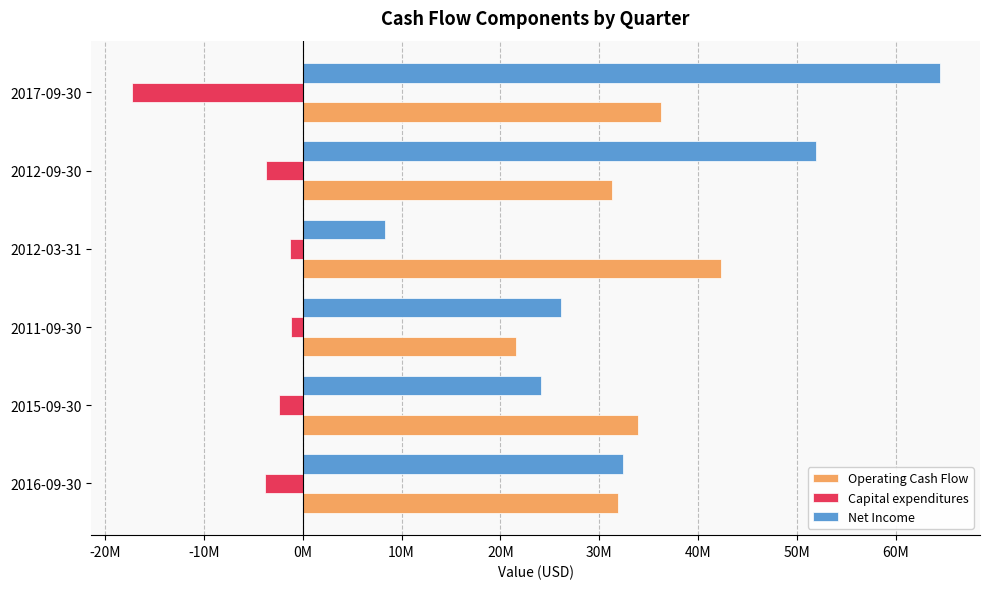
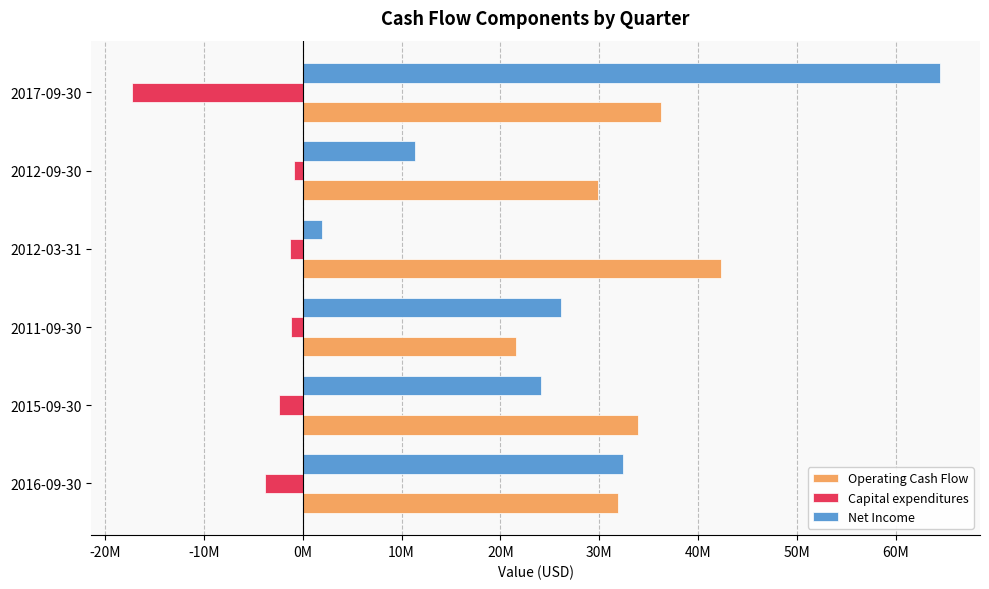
  {
    "Operating Cash Flow": {
      "2017-09-30": 36000000,
-     "2012-09-30": 31000000,
+     "2012-09-30": 30000000,
      "2012-03-31": 42000000,
      "2011-09-30": 22000000,
      "2015-09-30": 34000000,
      "2016-09-30": 32000000
    },
    "Capital expenditures": {
      "2017-09-30": -17000000,
-     "2012-09-30": -4000000,
+     "2012-09-30": -1000000,
      "2012-03-31": -1000000,
      "2011-09-30": -1000000,
      "2015-09-30": -2000000,
      "2016-09-30": -4000000
    },
    "Net Income": {
      "2017-09-30": 64000000,
-     "2012-09-30": 52000000,
-     "2012-03-31": 8000000,
+     "2012-09-30": 11000000,
+     "2012-03-31": 2000000,
      "2011-09-30": 26000000,
      "2015-09-30": 24000000,
      "2016-09-30": 32000000
    }
  }
